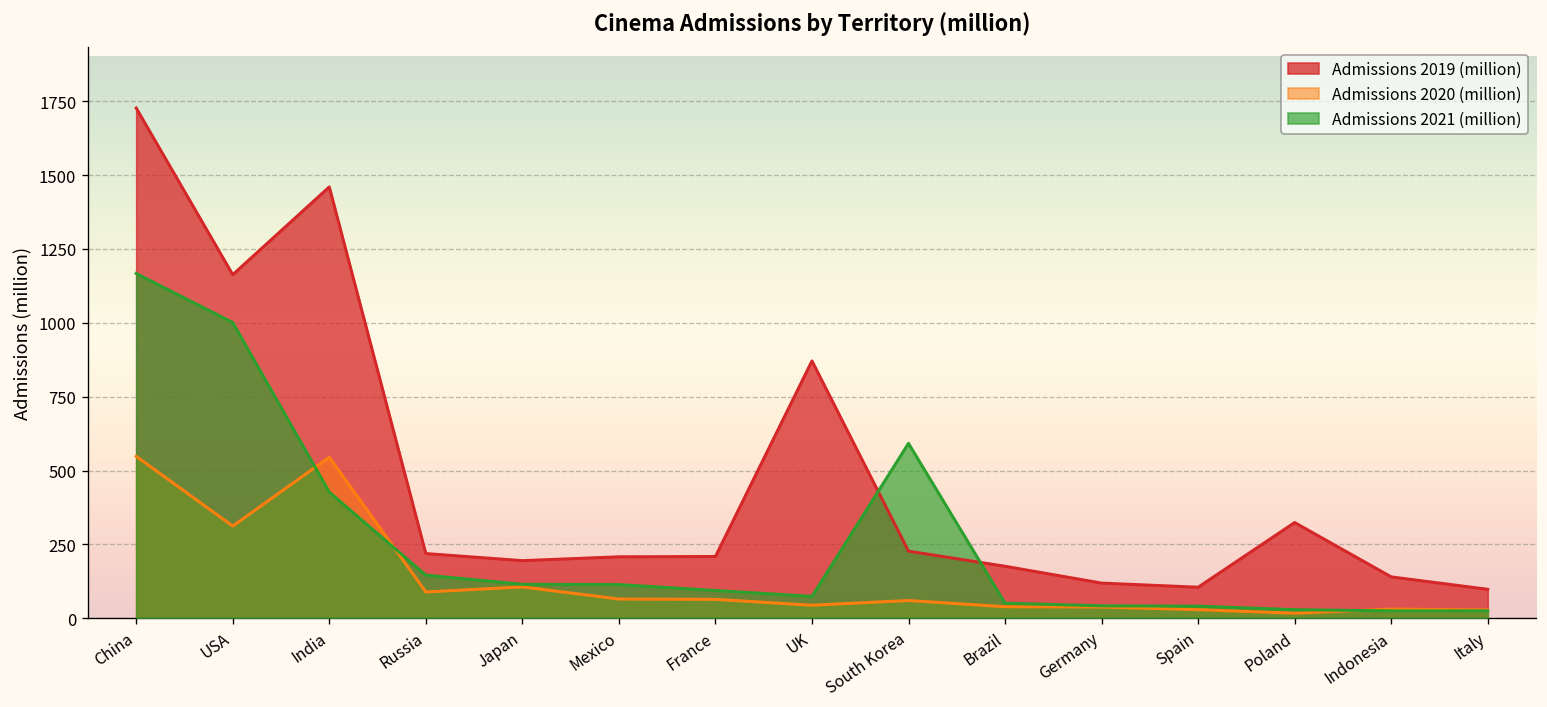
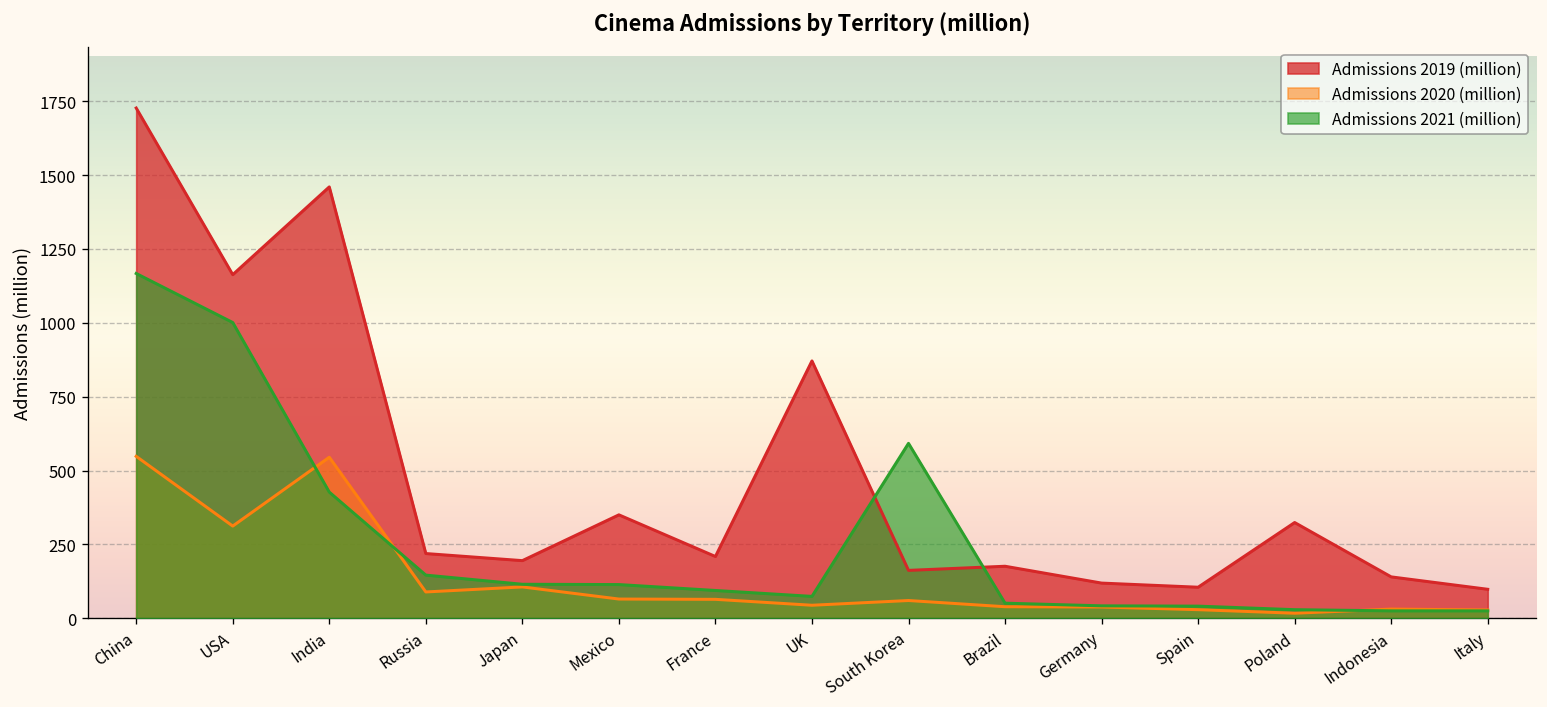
  {
    "Admissions 2019 (million)": {
      "China": 1730,
      "USA": 1160,
      "India": 1460,
      "Russia": 220,
      "Japan": 200,
-     "Mexico": 210,
+     "Mexico": 350,
      "France": 210,
      "UK": 870,
-     "South Korea": 230,
+     "South Korea": 160,
      "Brazil": 180,
      "Germany": 120,
      "Spain": 110,
      "Poland": 320,
      "Indonesia": 140,
      "Italy": 100
    },
    "Admissions 2020 (million)": {
      "China": 550,
      "USA": 310,
      "India": 550,
      "Russia": 90,
      "Mexico": 70,
      "France": 60,
      "UK": 40,
      "South Korea": 60,
      "Brazil": 40,
      "Spain": 30,
      "Poland": 20
    },
    "Admissions 2021 (million)": {
      "China": 1170,
      "USA": 1000,
      "India": 430,
      "Russia": 150,
      "Mexico": 110,
      "France": 90,
      "UK": 70,
      "South Korea": 590,
      "Brazil": 50,
      "Spain": 40,
      "Poland": 30
    }
  }
